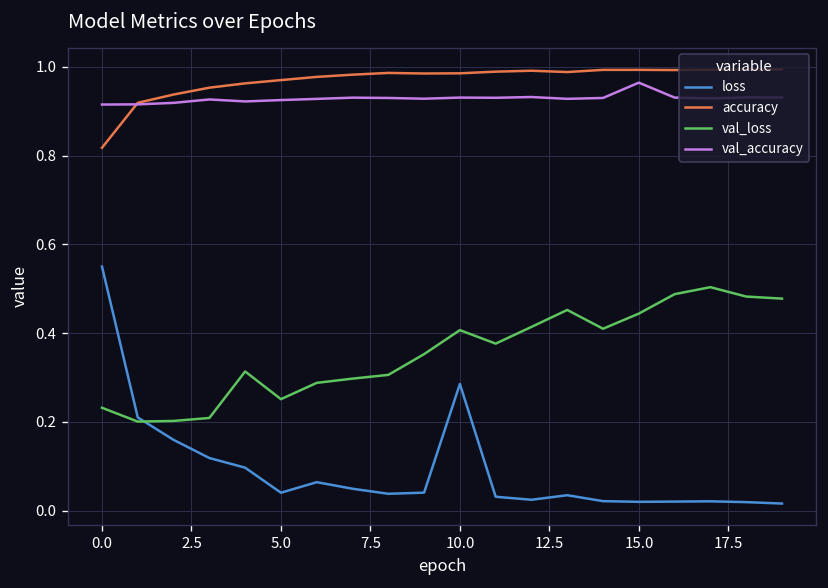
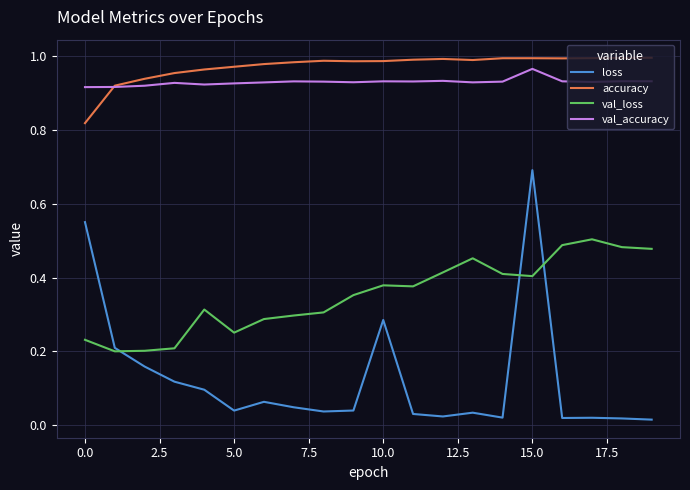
  {
    "loss": {
      "0.0": 0.55,
      "5.0": 0.04,
      "10.0": 0.29,
-     "15.0": 0.02
+     "15.0": 0.69
    },
    "accuracy": {
      "0.0": 0.82,
      "5.0": 0.97,
      "10.0": 0.99,
      "15.0": 0.99
    },
    "val_loss": {
      "0.0": 0.23,
      "5.0": 0.25,
-     "10.0": 0.41,
-     "15.0": 0.44
+     "10.0": 0.38,
+     "15.0": 0.40
    },
    "val_accuracy": {
      "0.0": 0.92,
      "5.0": 0.93,
      "10.0": 0.93,
      "15.0": 0.96
    }
  }
